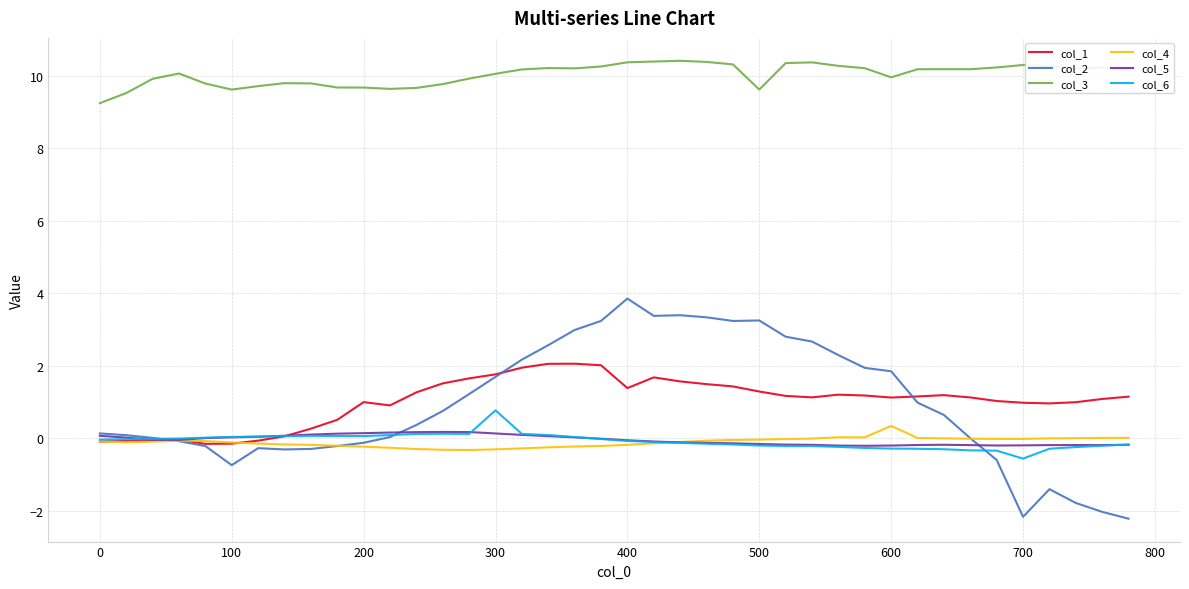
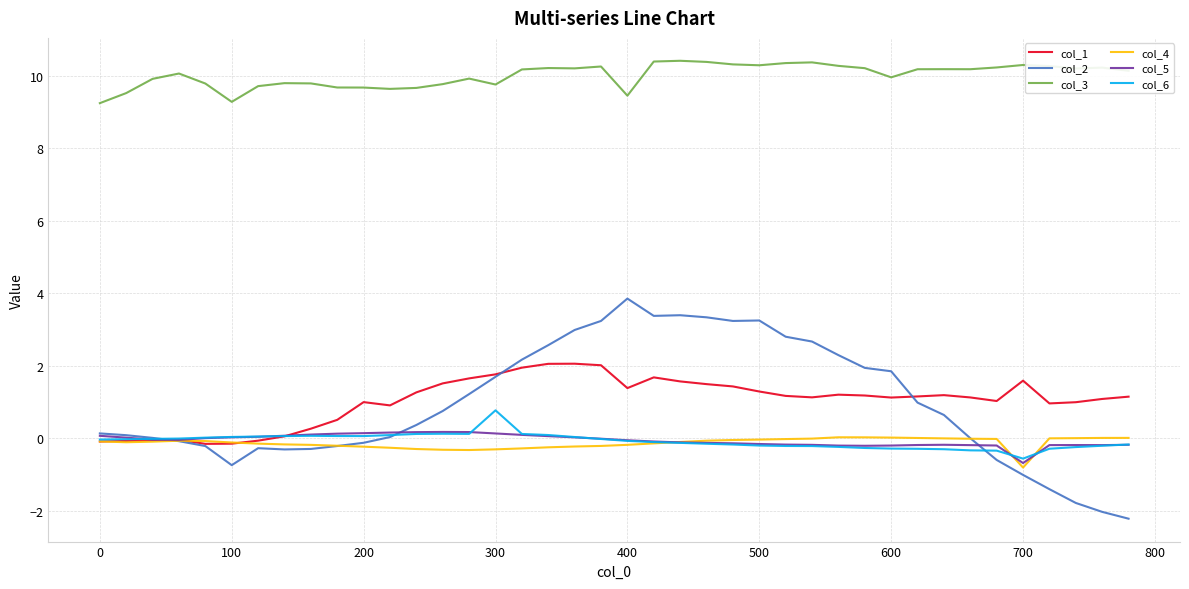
  {
    "col_1": {
      "200": 1.0,
      "400": 1.4,
      "500": 1.3,
      "600": 1.1,
-     "700": 1.0
+     "700": 1.6
    },
    "col_2": {
      "100": -0.7,
      "200": -0.1,
      "400": 3.9,
      "500": 3.3,
      "600": 1.9,
-     "700": -2.2
+     "700": -1.0
    },
    "col_3": {
      "0": 9.2,
-     "100": 9.6,
+     "100": 9.3,
      "200": 9.7,
-     "300": 10.1,
-     "400": 10.4,
-     "500": 9.6,
+     "300": 9.8,
+     "400": 9.5,
+     "500": 10.3,
      "600": 10.0,
      "700": 10.3
    },
    "col_4": {
      "200": -0.2,
      "300": -0.3,
      "400": -0.2,
      "500": 0.0,
-     "600": 0.3,
-     "700": 0.0
+     "600": 0.0,
+     "700": -0.8
    },
    "col_5": {
      "200": 0.1,
      "300": 0.1,
      "600": -0.2,
-     "700": -0.2
+     "700": -0.7
    },
    "col_6": {
      "200": 0.1,
      "300": 0.8,
      "600": -0.3,
      "700": -0.6
    }
  }
